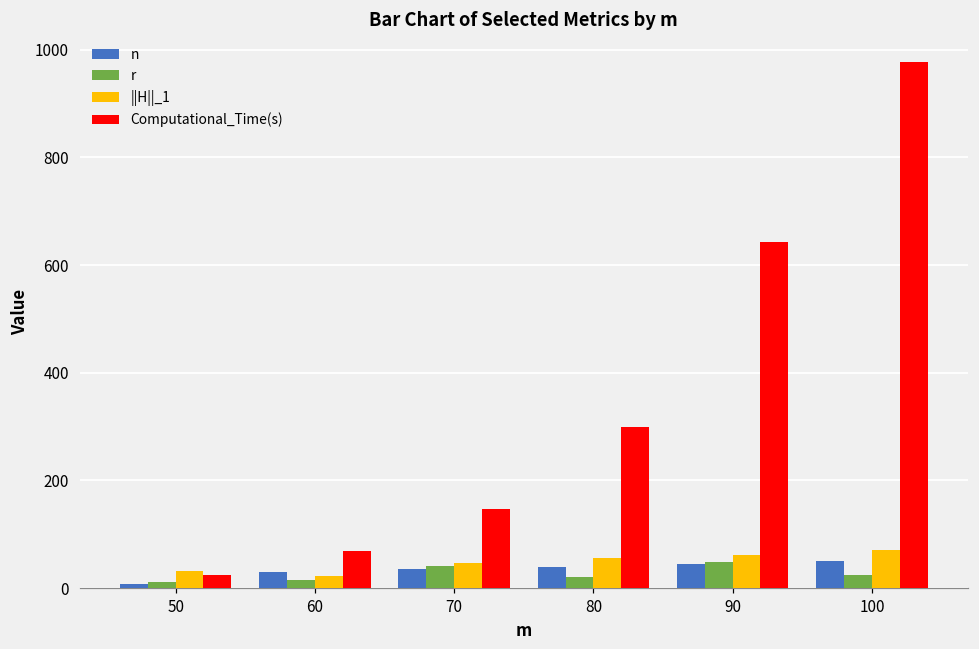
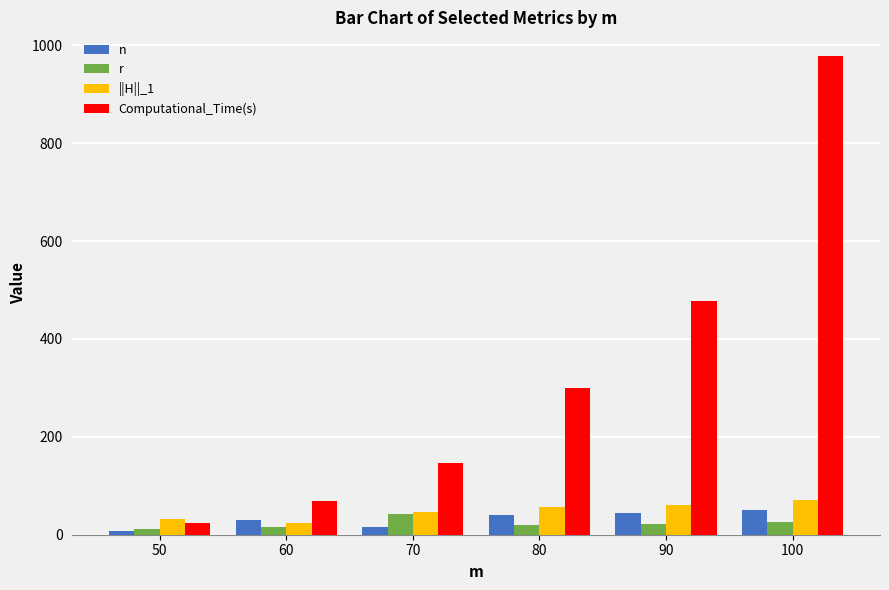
  {
    "n": {
      "50": 10,
      "60": 30,
-     "70": 40,
+     "70": 20,
      "80": 40,
      "90": 50,
      "100": 50
    },
    "r": {
      "50": 10,
      "60": 20,
      "70": 40,
      "80": 20,
-     "90": 50,
+     "90": 20,
      "100": 30
    },
    "||H||_1": {
      "50": 30,
      "60": 20,
      "70": 50,
      "80": 60,
      "90": 60,
      "100": 70
    },
    "Computational_Time(s)": {
      "50": 20,
      "60": 70,
      "70": 150,
      "80": 300,
-     "90": 640,
+     "90": 480,
      "100": 980
    }
  }
